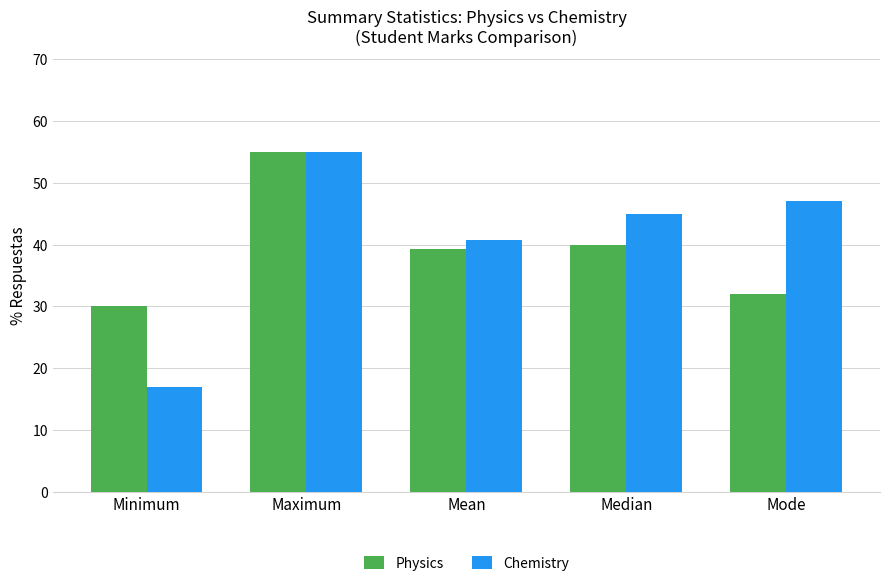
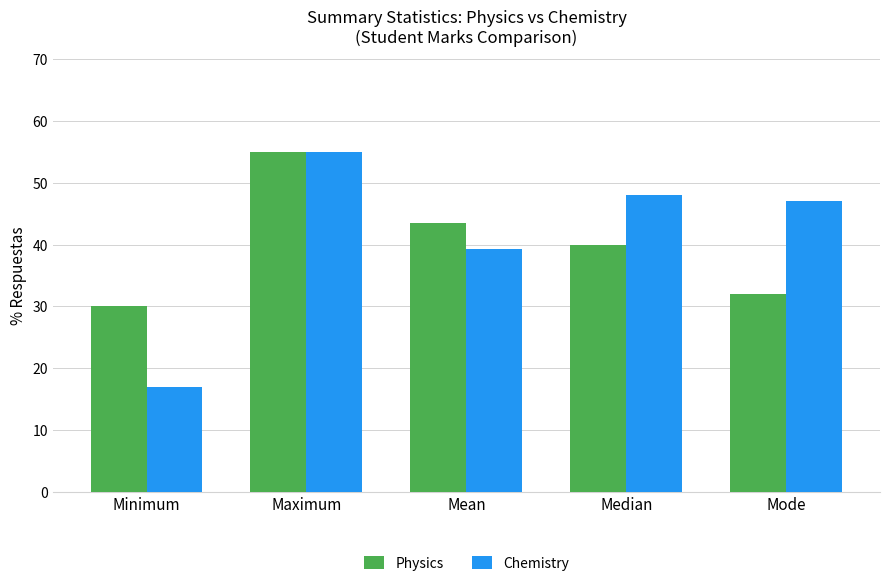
  {
    "Physics": {
      "Minimum": 30,
      "Maximum": 55,
-     "Mean": 39,
+     "Mean": 44,
      "Median": 40,
      "Mode": 32
    },
    "Chemistry": {
      "Minimum": 17,
      "Maximum": 55,
-     "Mean": 41,
-     "Median": 45,
+     "Mean": 39,
+     "Median": 48,
      "Mode": 47
    }
  }
